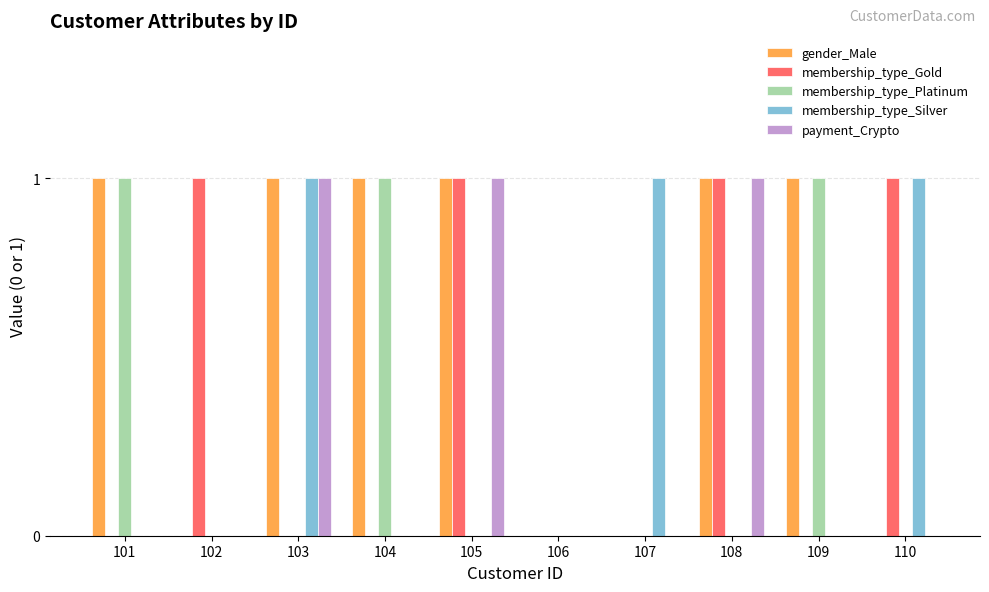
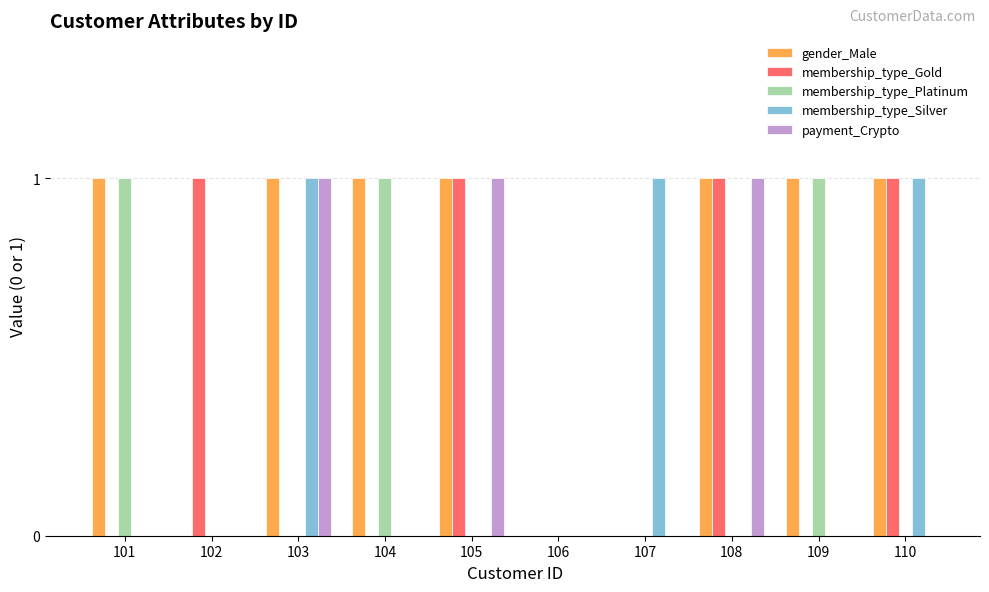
  {
    "gender_Male": {
      "101": 1,
      "102": 0,
      "103": 1,
      "104": 1,
      "105": 1,
      "106": 0,
      "107": 0,
      "108": 1,
      "109": 1,
-     "110": 0
+     "110": 1
    },
    "membership_type_Gold": {
      "101": 0,
      "102": 1,
      "103": 0,
      "104": 0,
      "105": 1,
      "106": 0,
      "107": 0,
      "108": 1,
      "109": 0,
      "110": 1
    },
    "membership_type_Platinum": {
      "101": 1,
      "102": 0,
      "103": 0,
      "104": 1,
      "105": 0,
      "106": 0,
      "107": 0,
      "108": 0,
      "109": 1,
      "110": 0
    },
    "membership_type_Silver": {
      "101": 0,
      "102": 0,
      "103": 1,
      "104": 0,
      "105": 0,
      "106": 0,
      "107": 1,
      "108": 0,
      "109": 0,
      "110": 1
    },
    "payment_Crypto": {
      "101": 0,
      "102": 0,
      "103": 1,
      "104": 0,
      "105": 1,
      "106": 0,
      "107": 0,
      "108": 1,
      "109": 0,
      "110": 0
    }
  }
